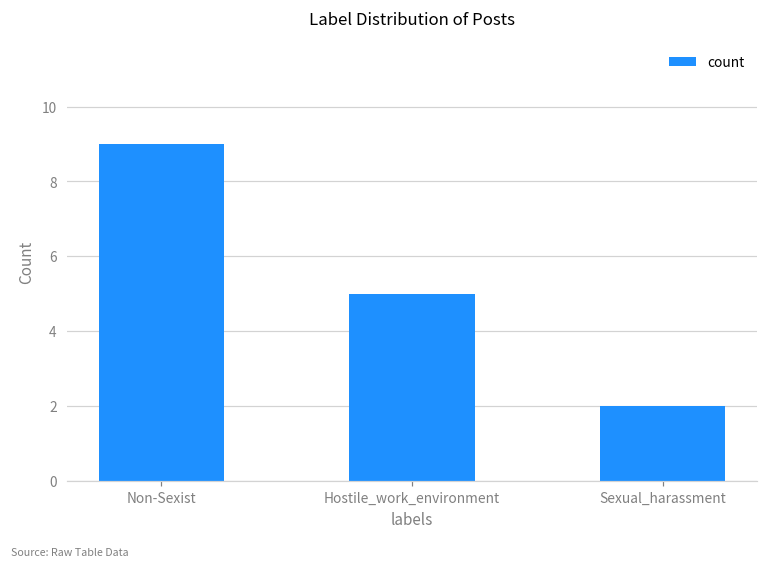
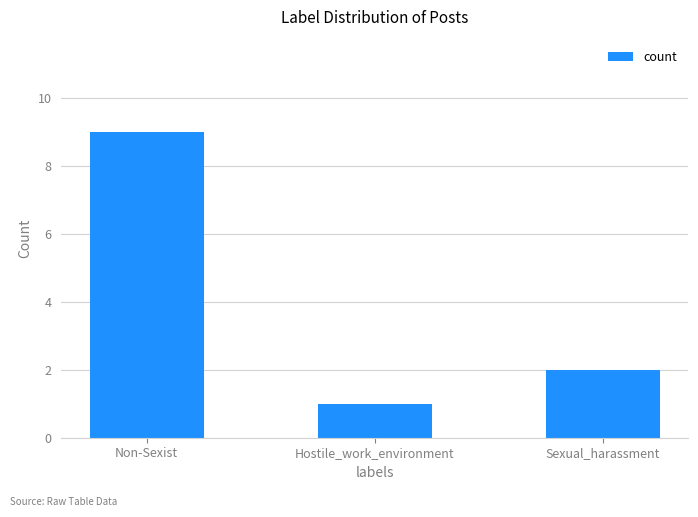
  {
    "Non-Sexist": 9,
-   "Hostile_work_environment": 5,
+   "Hostile_work_environment": 1,
    "Sexual_harassment": 2
  }
